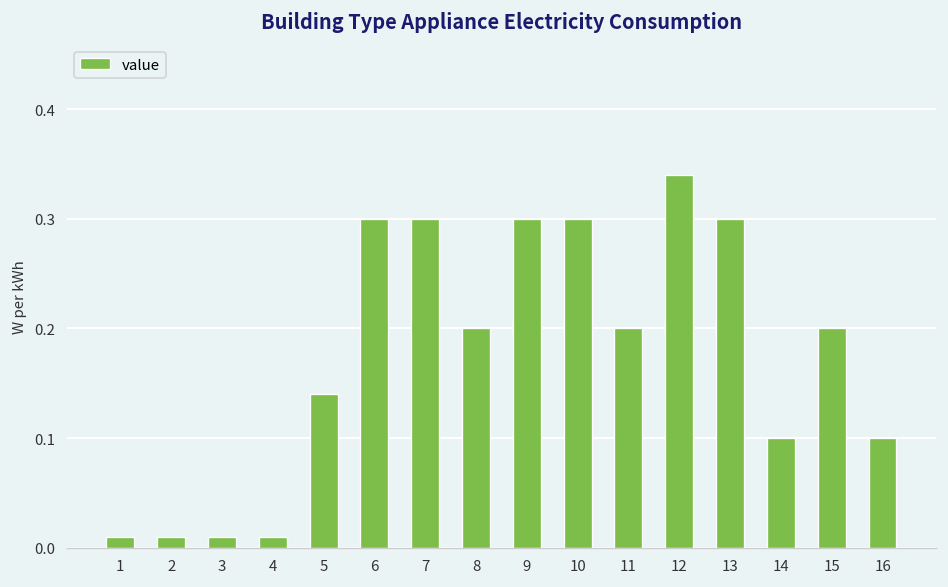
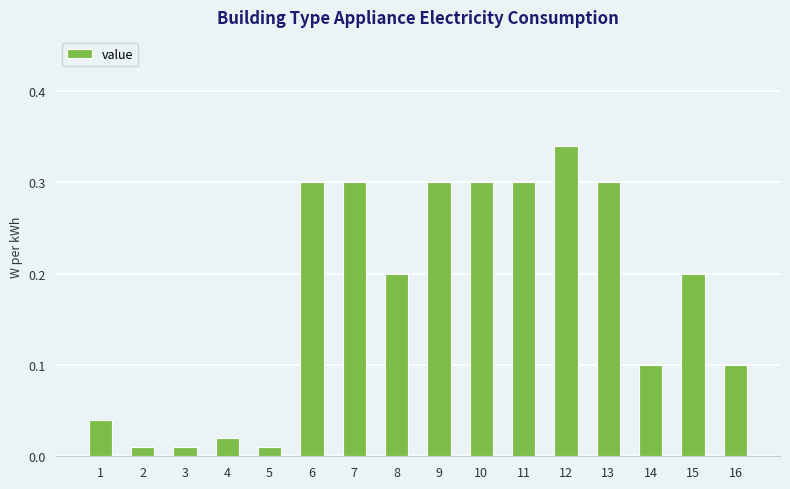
  {
-   "1": 0.01,
+   "1": 0.04,
    "2": 0.01,
    "3": 0.01,
-   "4": 0.01,
-   "5": 0.14,
+   "4": 0.02,
+   "5": 0.01,
    "6": 0.30,
    "7": 0.30,
    "8": 0.20,
    "9": 0.30,
    "10": 0.30,
-   "11": 0.2,
+   "11": 0.3,
    "12": 0.34,
    "13": 0.30,
    "14": 0.10,
    "15": 0.20,
    "16": 0.10
  }
